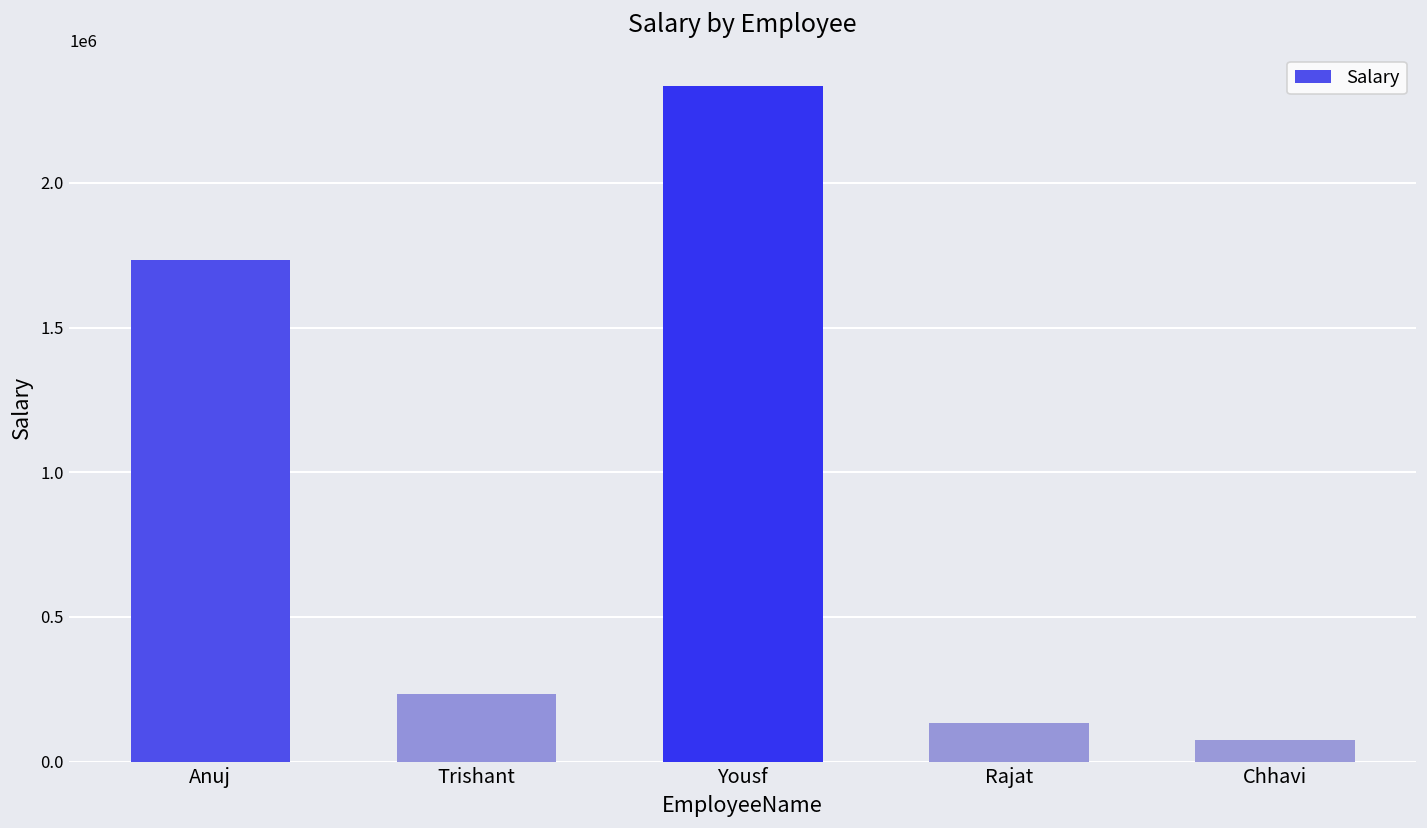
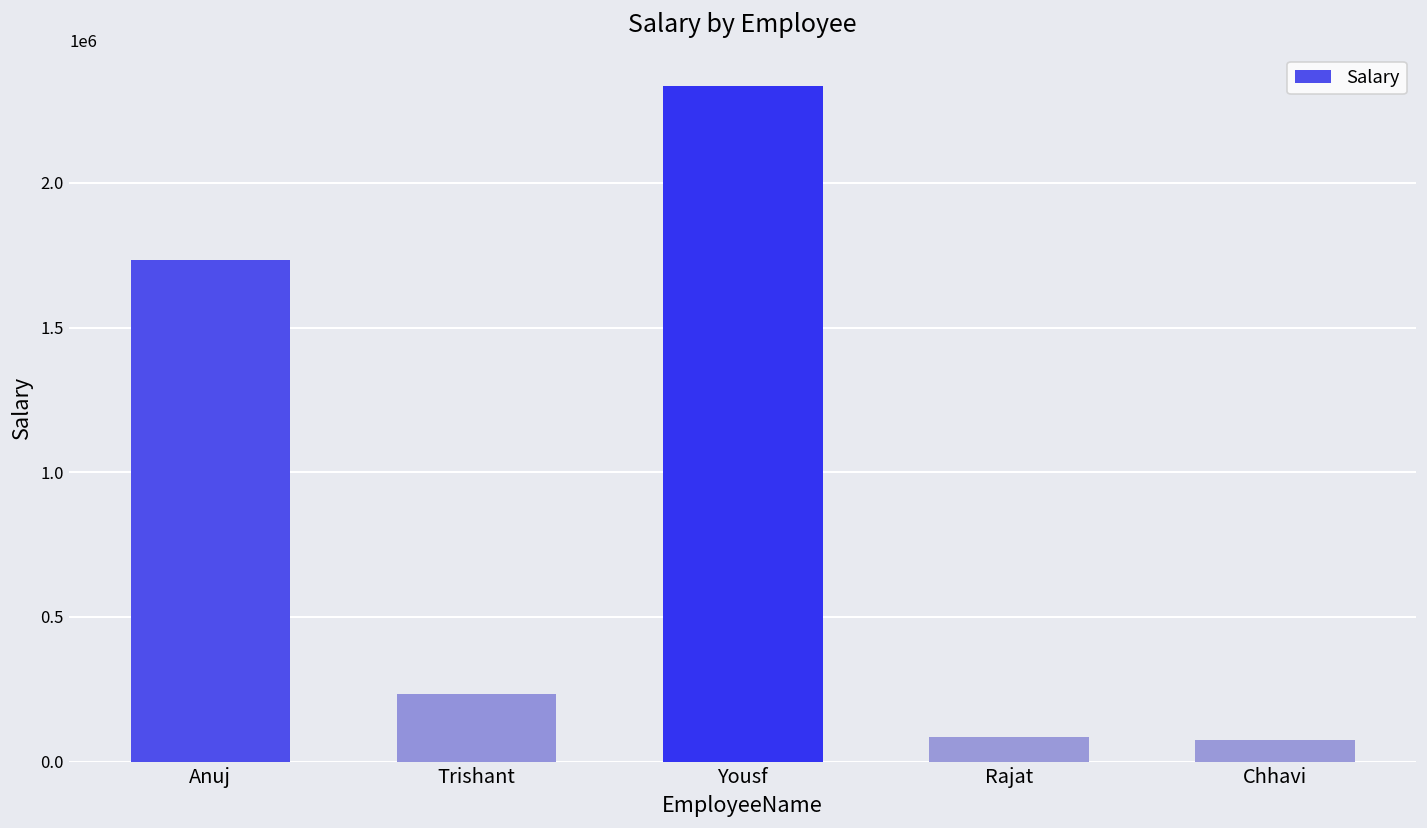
  {
    "Anuj": 1730000,
    "Trishant": 230000,
    "Yousf": 2330000,
-   "Rajat": 130000,
+   "Rajat": 90000,
    "Chhavi": 80000
  }
